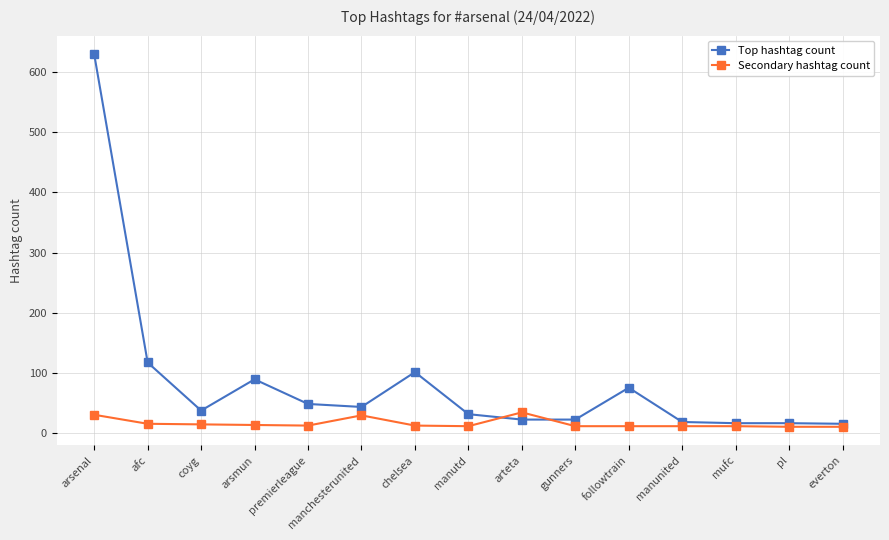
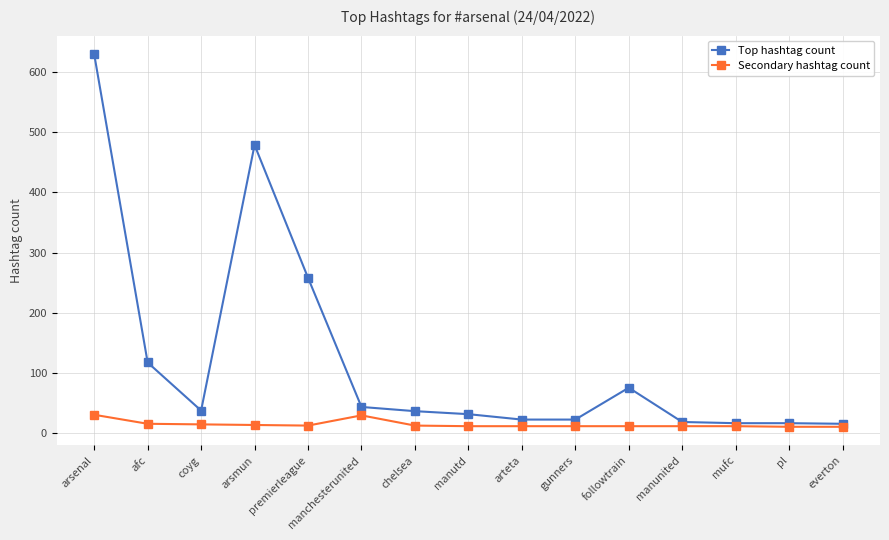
  {
    "Top hashtag count": {
      "arsenal": 630,
      "afc": 120,
      "coyg": 40,
-     "arsmun": 90,
-     "premierleague": 50,
+     "arsmun": 480,
+     "premierleague": 260,
      "manchesterunited": 40,
-     "chelsea": 100,
+     "chelsea": 40,
      "manutd": 30,
      "arteta": 20,
      "gunners": 20,
      "followtrain": 80,
      "manunited": 20,
      "mufc": 20,
      "pl": 20,
      "everton": 20
    },
    "Secondary hashtag count": {
      "arsenal": 30,
      "afc": 20,
      "coyg": 10,
      "arsmun": 10,
      "premierleague": 10,
      "manchesterunited": 30,
      "chelsea": 10,
      "manutd": 10,
-     "arteta": 30,
+     "arteta": 10,
      "gunners": 10,
      "followtrain": 10,
      "manunited": 10,
      "mufc": 10,
      "pl": 10,
      "everton": 10
    }
  }
